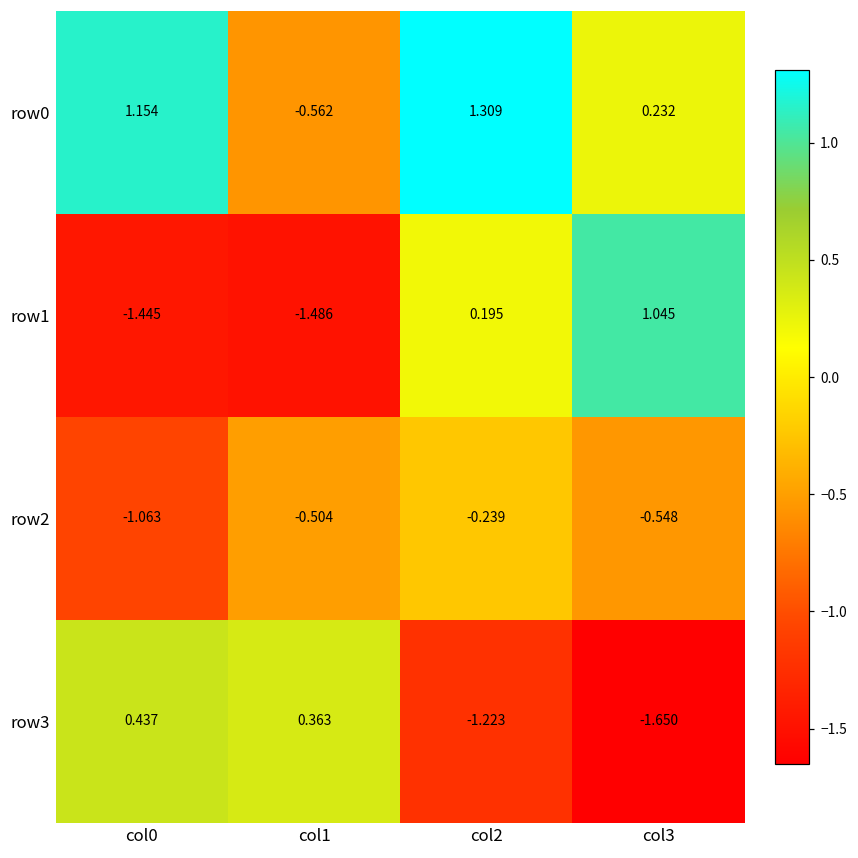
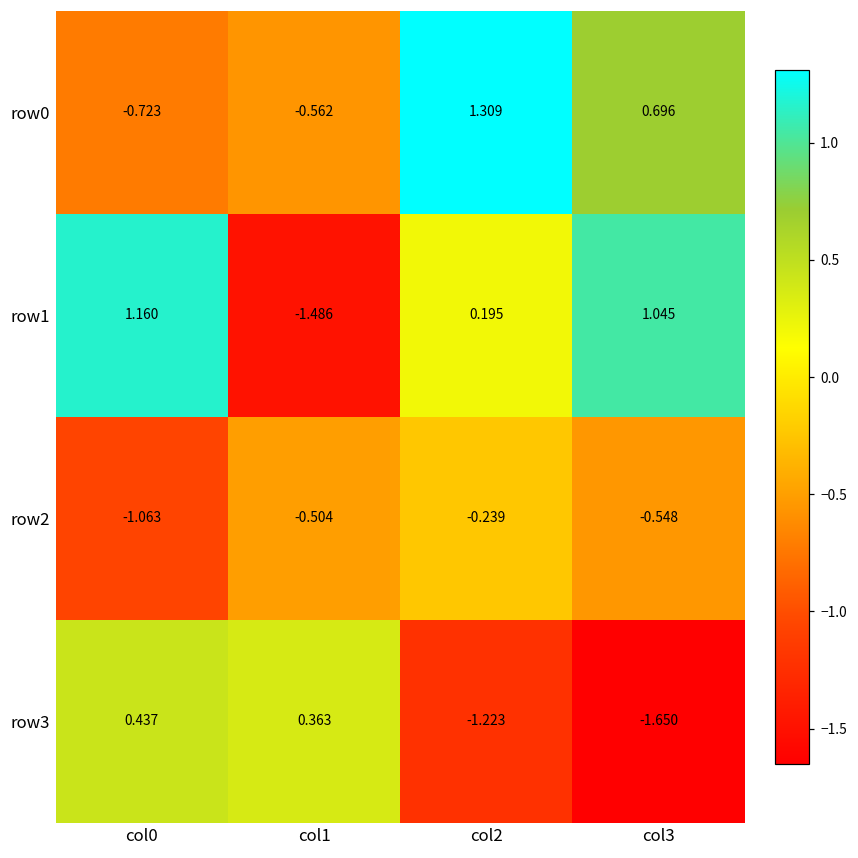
  {
    "row0": {
-     "col0": 1.154,
+     "col0": -0.723,
      "col1": -0.562,
      "col2": 1.309,
-     "col3": 0.232
+     "col3": 0.696
    },
    "row1": {
-     "col0": -1.445,
+     "col0": 1.160,
      "col1": -1.486,
      "col2": 0.195,
      "col3": 1.045
    },
    "row2": {
      "col0": -1.063,
      "col1": -0.504,
      "col2": -0.239,
      "col3": -0.548
    },
    "row3": {
      "col0": 0.437,
      "col1": 0.363,
      "col2": -1.223,
      "col3": -1.650
    }
  }
